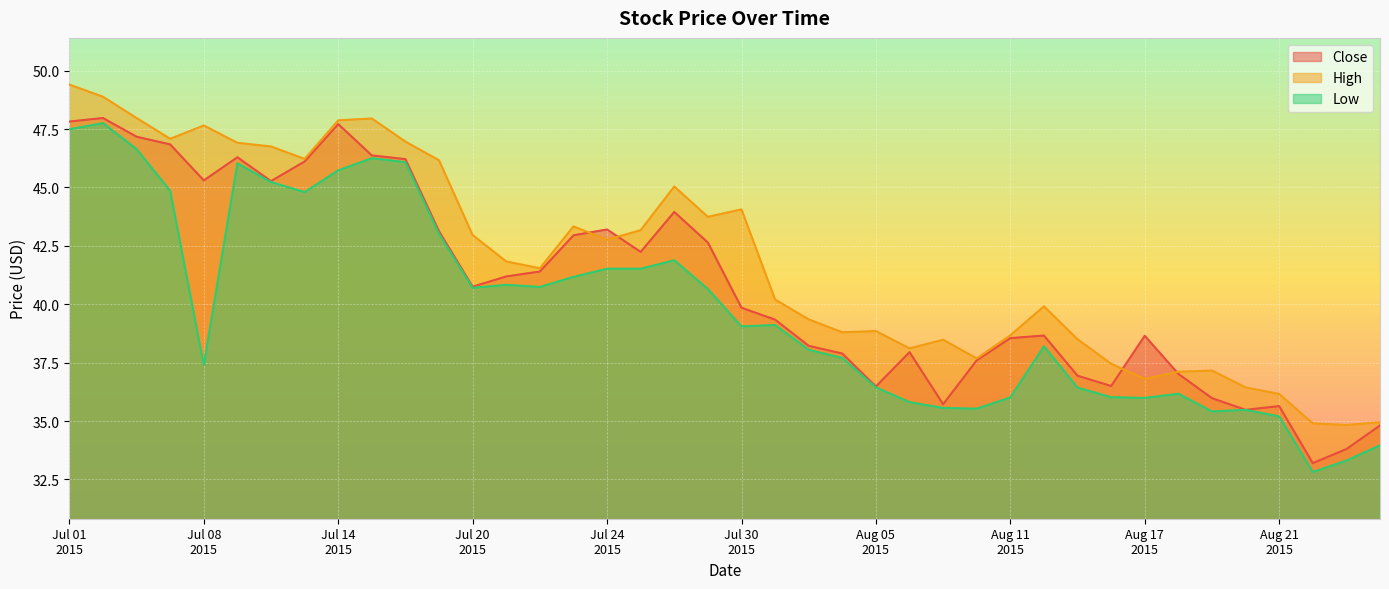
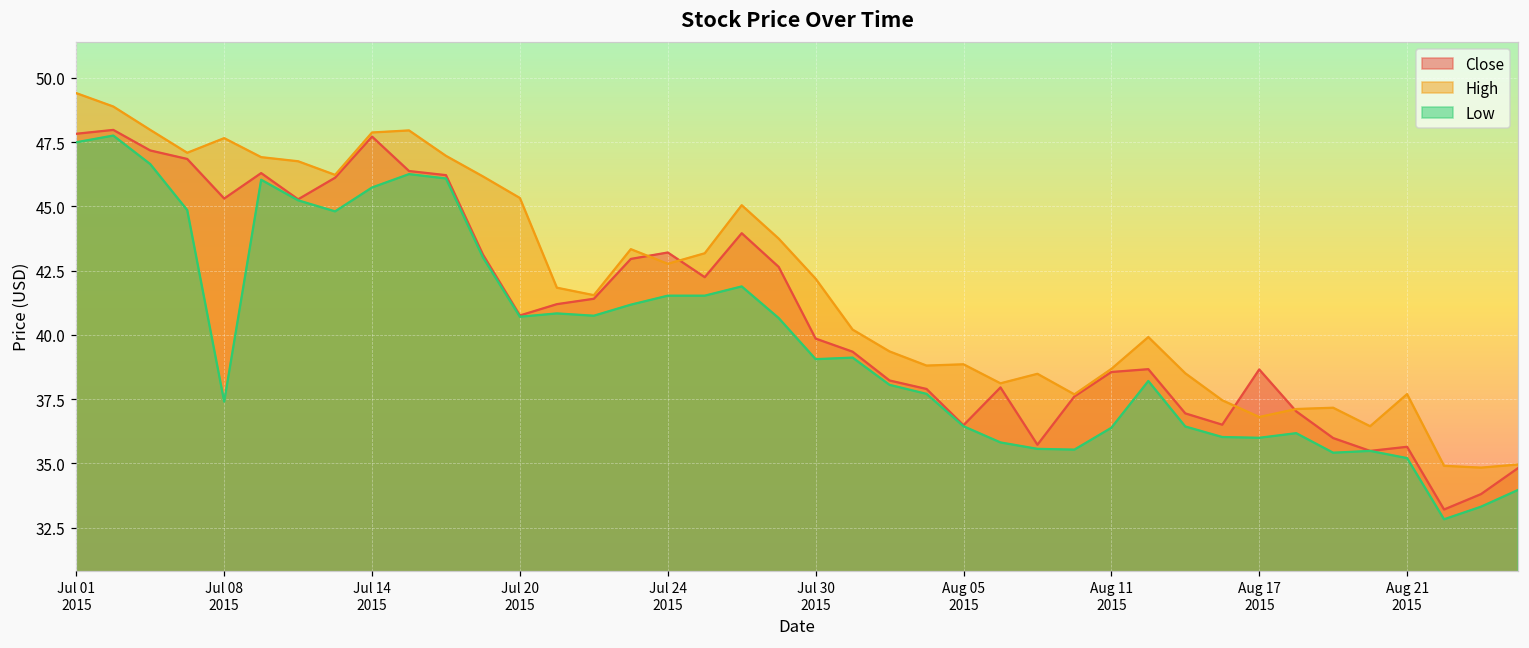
  {
    "Close": {
      "Jul 01 2015": 47.8,
      "Jul 08 2015": 45.3,
      "Jul 14 2015": 47.7,
      "Jul 24 2015": 43.2,
      "Jul 30 2015": 39.9,
      "Aug 11 2015": 38.6,
      "Aug 17 2015": 38.7,
      "Aug 21 2015": 35.6
    },
    "High": {
      "Jul 01 2015": 49.4,
      "Jul 08 2015": 47.7,
      "Jul 14 2015": 47.9,
-     "Jul 20 2015": 43.0,
+     "Jul 20 2015": 45.3,
      "Jul 24 2015": 42.8,
-     "Jul 30 2015": 44.1,
+     "Jul 30 2015": 42.2,
      "Aug 05 2015": 38.9,
      "Aug 11 2015": 38.7,
      "Aug 17 2015": 36.8,
-     "Aug 21 2015": 36.2
+     "Aug 21 2015": 37.7
    },
    "Low": {
      "Jul 01 2015": 47.5,
      "Jul 08 2015": 37.4,
      "Jul 14 2015": 45.7,
      "Jul 24 2015": 41.5,
      "Jul 30 2015": 39.1,
-     "Aug 11 2015": 36.0,
+     "Aug 11 2015": 36.4,
      "Aug 17 2015": 36.0,
      "Aug 21 2015": 35.2
    }
  }
